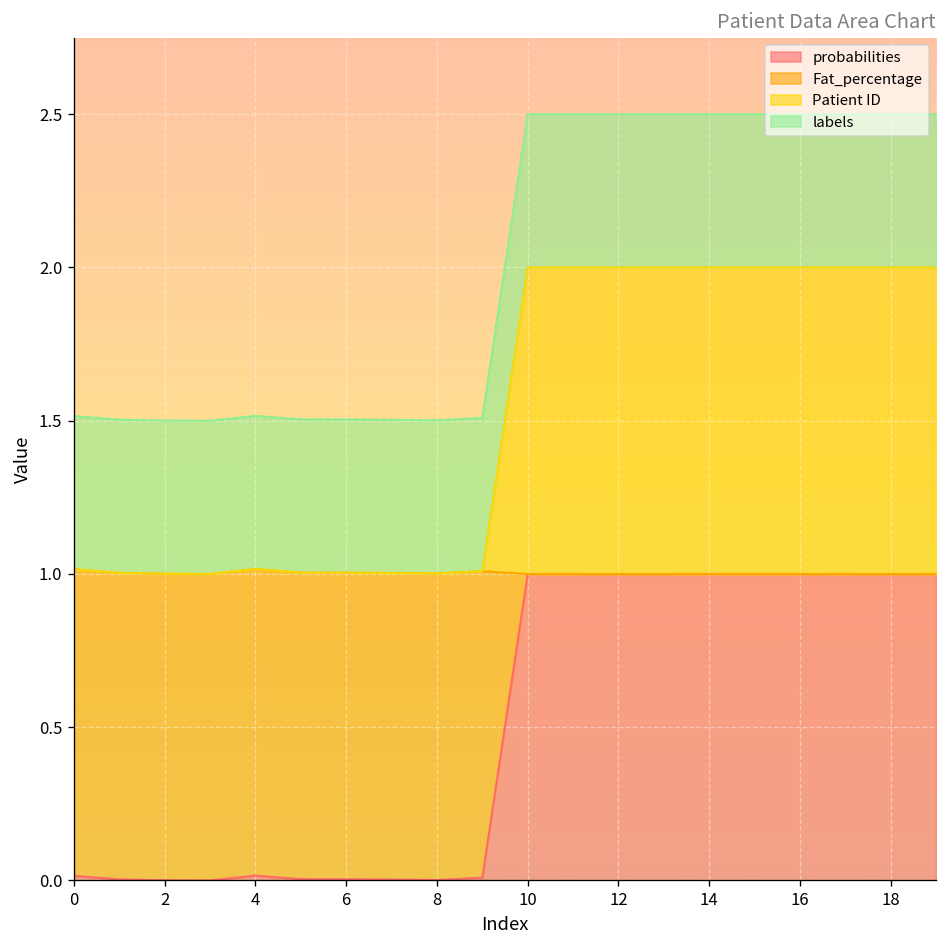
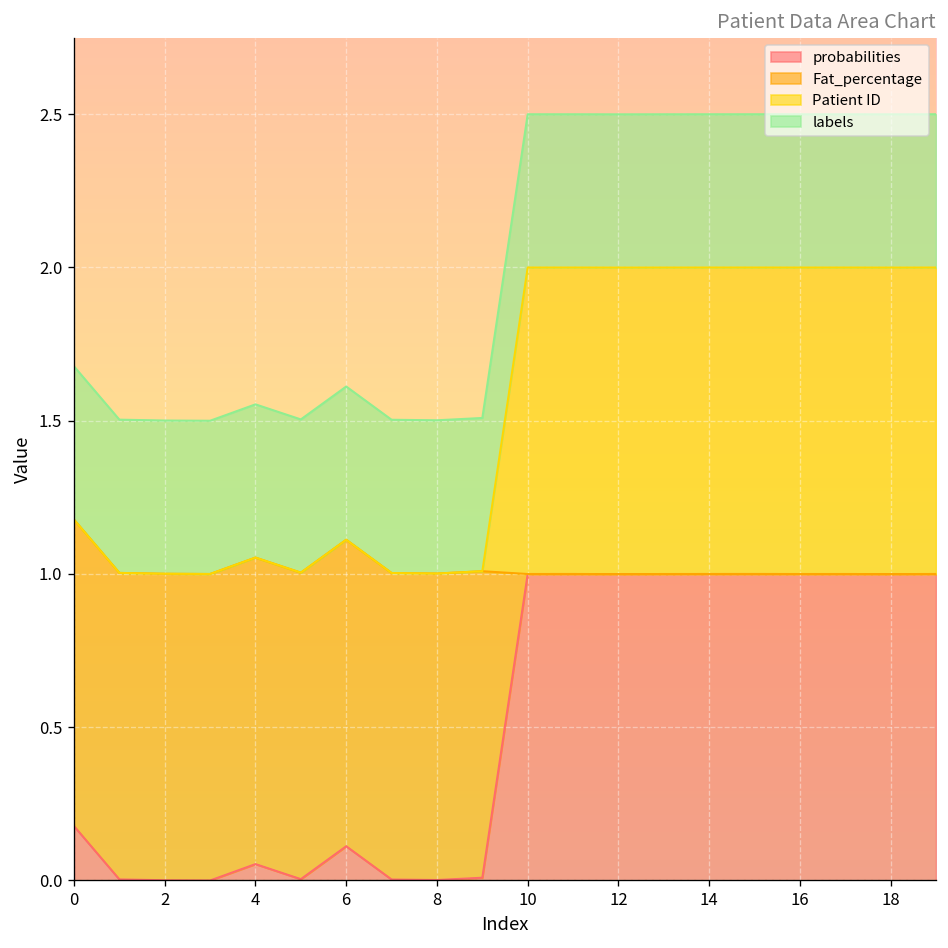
  {
    "probabilities": {
-     "0": 0.02,
+     "0": 0.18,
      "2": 0.00,
-     "4": 0.02,
-     "6": 0.00,
+     "4": 0.05,
+     "6": 0.11,
      "8": 0.00
    },
    "labels": {
      "0": 0.50,
      "2": 0.50,
      "4": 0.50,
      "6": 0.50,
      "8": 0.50,
      "10": 0.50,
      "12": 0.50,
      "14": 0.50
    }
  }
